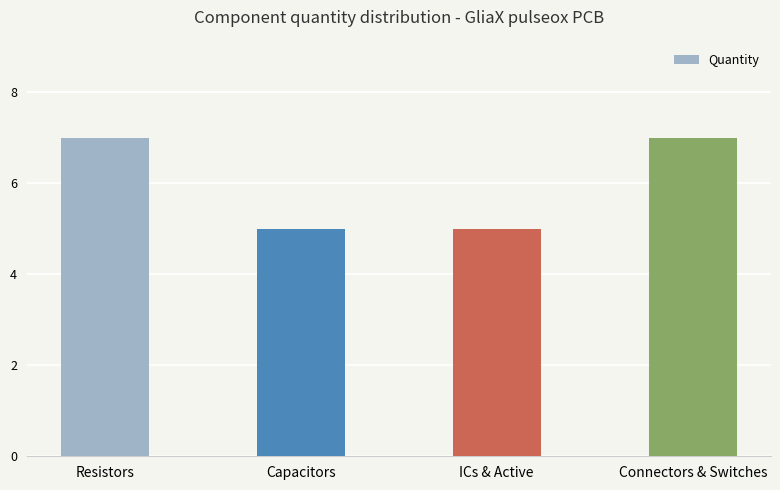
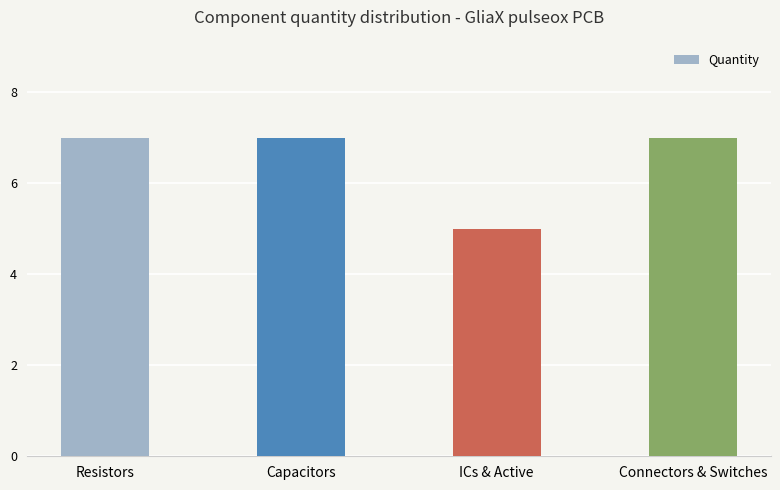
  {
    "Resistors": 7,
-   "Capacitors": 5,
+   "Capacitors": 7,
    "ICs & Active": 5,
    "Connectors & Switches": 7
  }
